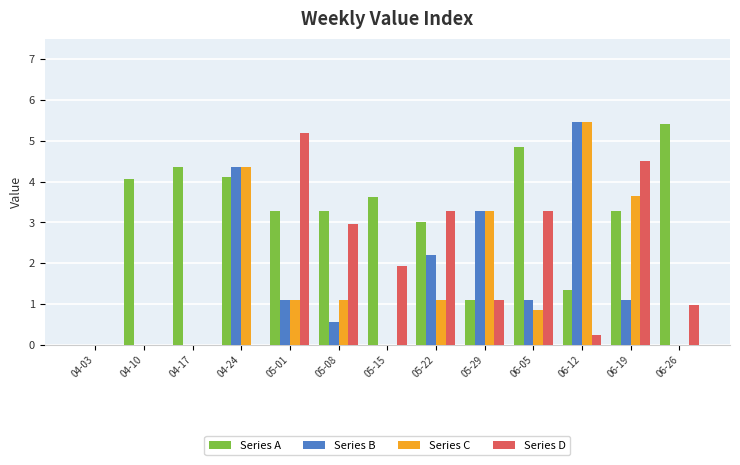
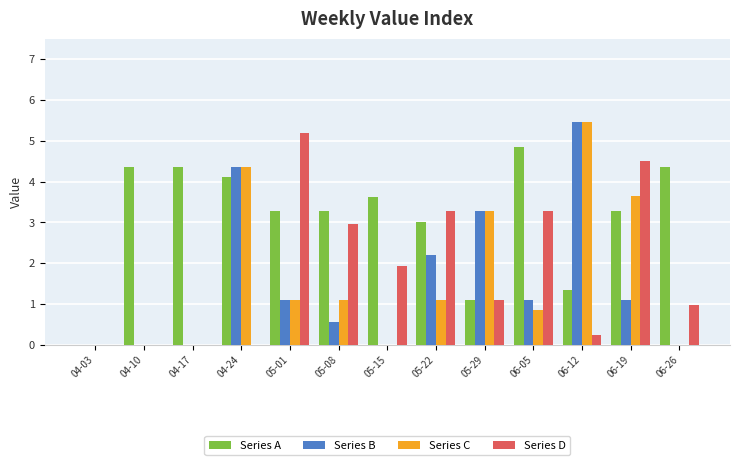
  {
    "Series A": {
      "04-03": 0.0,
-     "04-10": 4.1,
+     "04-10": 4.4,
      "04-17": 4.4,
      "04-24": 4.1,
      "05-01": 3.3,
      "05-08": 3.3,
      "05-15": 3.6,
      "05-22": 3.0,
      "05-29": 1.1,
      "06-05": 4.9,
      "06-12": 1.3,
      "06-19": 3.3,
-     "06-26": 5.4
+     "06-26": 4.4
    },
    "Series B": {
      "04-03": 0.0,
      "04-10": 0.0,
      "04-17": 0.0,
      "04-24": 4.4,
      "05-01": 1.1,
      "05-08": 0.5,
      "05-15": 0.0,
      "05-22": 2.2,
      "05-29": 3.3,
      "06-05": 1.1,
      "06-12": 5.5,
      "06-19": 1.1,
      "06-26": 0.0
    },
    "Series C": {
      "04-03": 0.0,
      "04-10": 0.0,
      "04-17": 0.0,
      "04-24": 4.4,
      "05-01": 1.1,
      "05-08": 1.1,
      "05-15": 0.0,
      "05-22": 1.1,
      "05-29": 3.3,
      "06-05": 0.9,
      "06-12": 5.5,
      "06-19": 3.6,
      "06-26": 0.0
    },
    "Series D": {
      "04-03": 0.0,
      "04-10": 0.0,
      "04-17": 0.0,
      "04-24": 0.0,
      "05-01": 5.2,
      "05-08": 3.0,
      "05-15": 1.9,
      "05-22": 3.3,
      "05-29": 1.1,
      "06-05": 3.3,
      "06-12": 0.2,
      "06-19": 4.5,
      "06-26": 1.0
    }
  }
